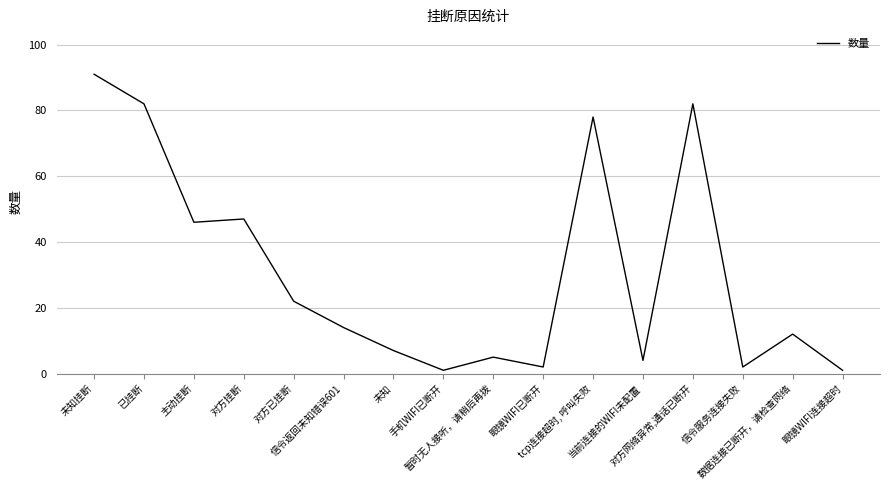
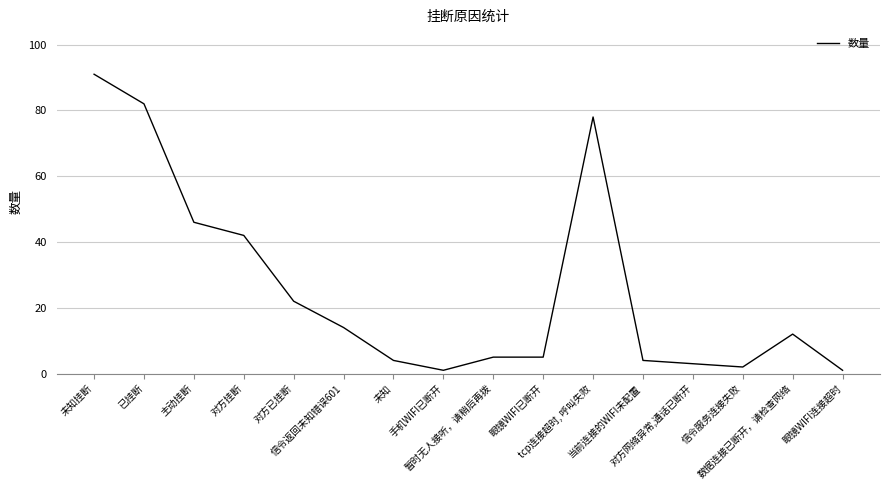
  {
    "未知挂断": 91,
    "已挂断": 82,
    "主动挂断": 46,
-   "对方挂断": 47,
+   "对方挂断": 42,
    "对方已挂断": 22,
    "信令返回未知错误601": 14,
-   "未知": 7,
+   "未知": 4,
    "手机WIFI已断开": 1,
    "暂时无人接听，请稍后再拨": 5,
-   "眼镜WIFI已断开": 2,
+   "眼镜WIFI已断开": 5,
    "tcp连接超时, 呼叫失败": 78,
    "当前连接的WIFI未配置": 4,
-   "对方网络异常,通话已断开": 82,
+   "对方网络异常,通话已断开": 3,
    "信令服务连接失败": 2,
    "数据连接已断开，请检查网络": 12,
    "眼镜WIFI连接超时": 1
  }
